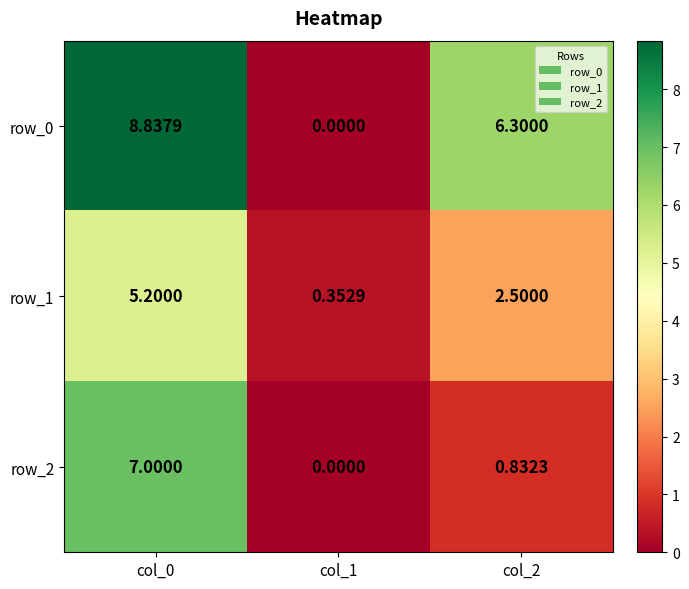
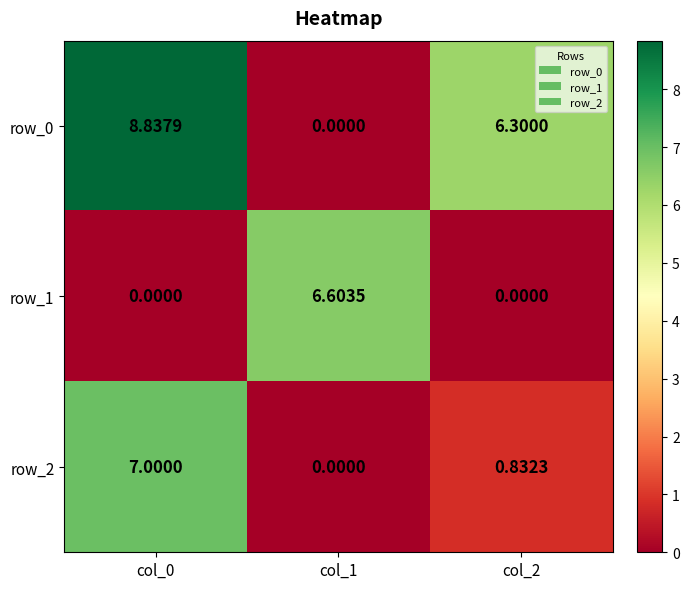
  {
    "row_0": {
      "col_0": 8.8379,
      "col_1": 0.0000,
      "col_2": 6.3000
    },
    "row_1": {
-     "col_0": 5.2000,
-     "col_1": 0.3529,
-     "col_2": 2.5000
+     "col_0": 0.0000,
+     "col_1": 6.6035,
+     "col_2": 0.0000
    },
    "row_2": {
      "col_0": 7.0000,
      "col_1": 0.0000,
      "col_2": 0.8323
    }
  }
